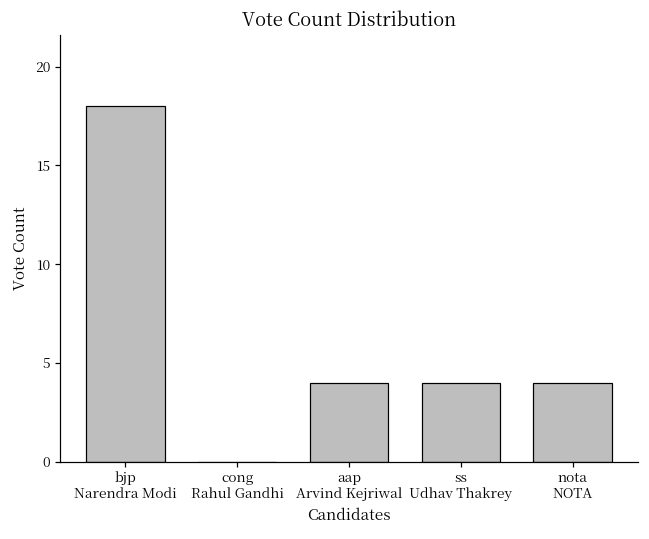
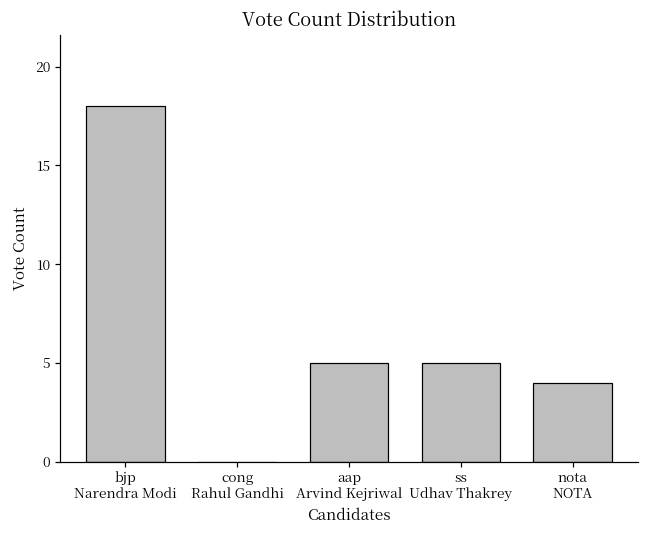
  {
    "bjp Narendra Modi": 18,
    "cong Rahul Gandhi": 0,
-   "aap Arvind Kejriwal": 4,
-   "ss Udhav Thakrey": 4,
+   "aap Arvind Kejriwal": 5,
+   "ss Udhav Thakrey": 5,
    "nota NOTA": 4
  }
